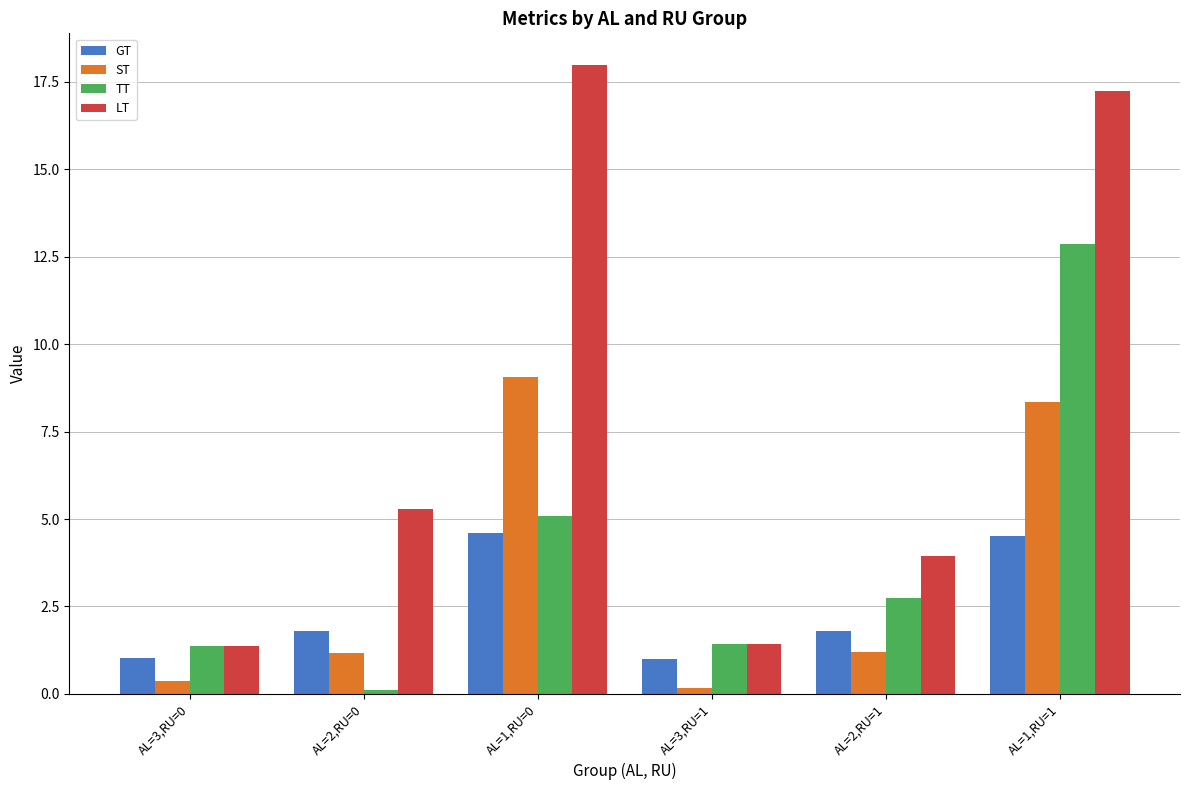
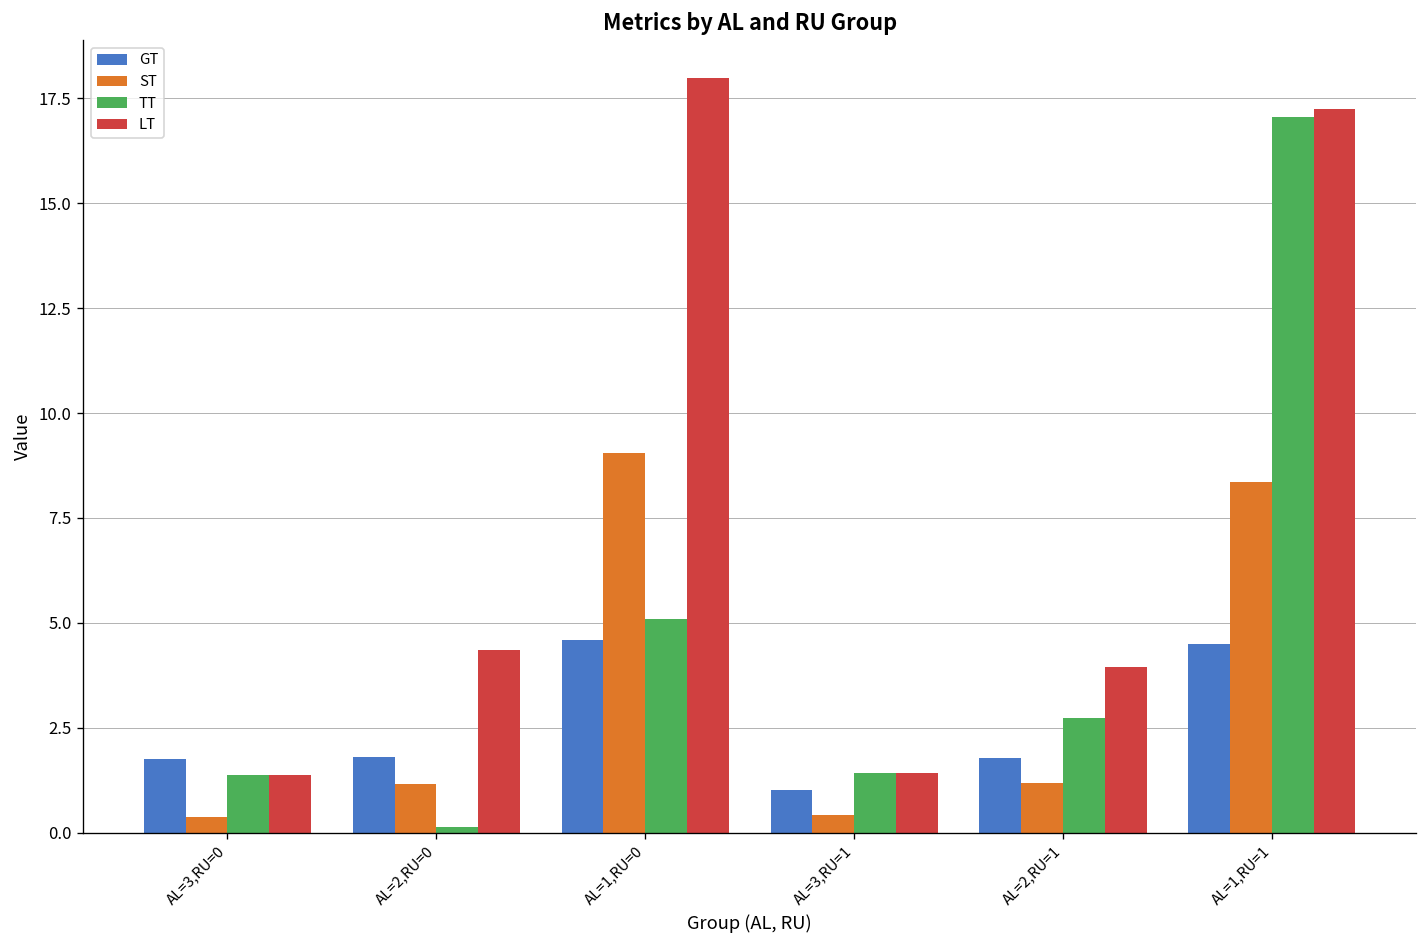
  {
    "GT": {
-     "AL=3,RU=0": 1.0,
+     "AL=3,RU=0": 1.7,
      "AL=2,RU=0": 1.8,
      "AL=1,RU=0": 4.6,
      "AL=3,RU=1": 1.0,
      "AL=2,RU=1": 1.8,
      "AL=1,RU=1": 4.5
    },
    "ST": {
      "AL=3,RU=0": 0.4,
      "AL=2,RU=0": 1.2,
      "AL=1,RU=0": 9.1,
-     "AL=3,RU=1": 0.2,
+     "AL=3,RU=1": 0.4,
      "AL=2,RU=1": 1.2,
      "AL=1,RU=1": 8.3
    },
    "TT": {
      "AL=3,RU=0": 1.4,
      "AL=2,RU=0": 0.1,
      "AL=1,RU=0": 5.1,
      "AL=3,RU=1": 1.4,
      "AL=2,RU=1": 2.7,
-     "AL=1,RU=1": 12.9
+     "AL=1,RU=1": 17.1
    },
    "LT": {
      "AL=3,RU=0": 1.4,
-     "AL=2,RU=0": 5.3,
+     "AL=2,RU=0": 4.3,
      "AL=1,RU=0": 18.0,
      "AL=3,RU=1": 1.4,
      "AL=2,RU=1": 3.9,
      "AL=1,RU=1": 17.2
    }
  }
